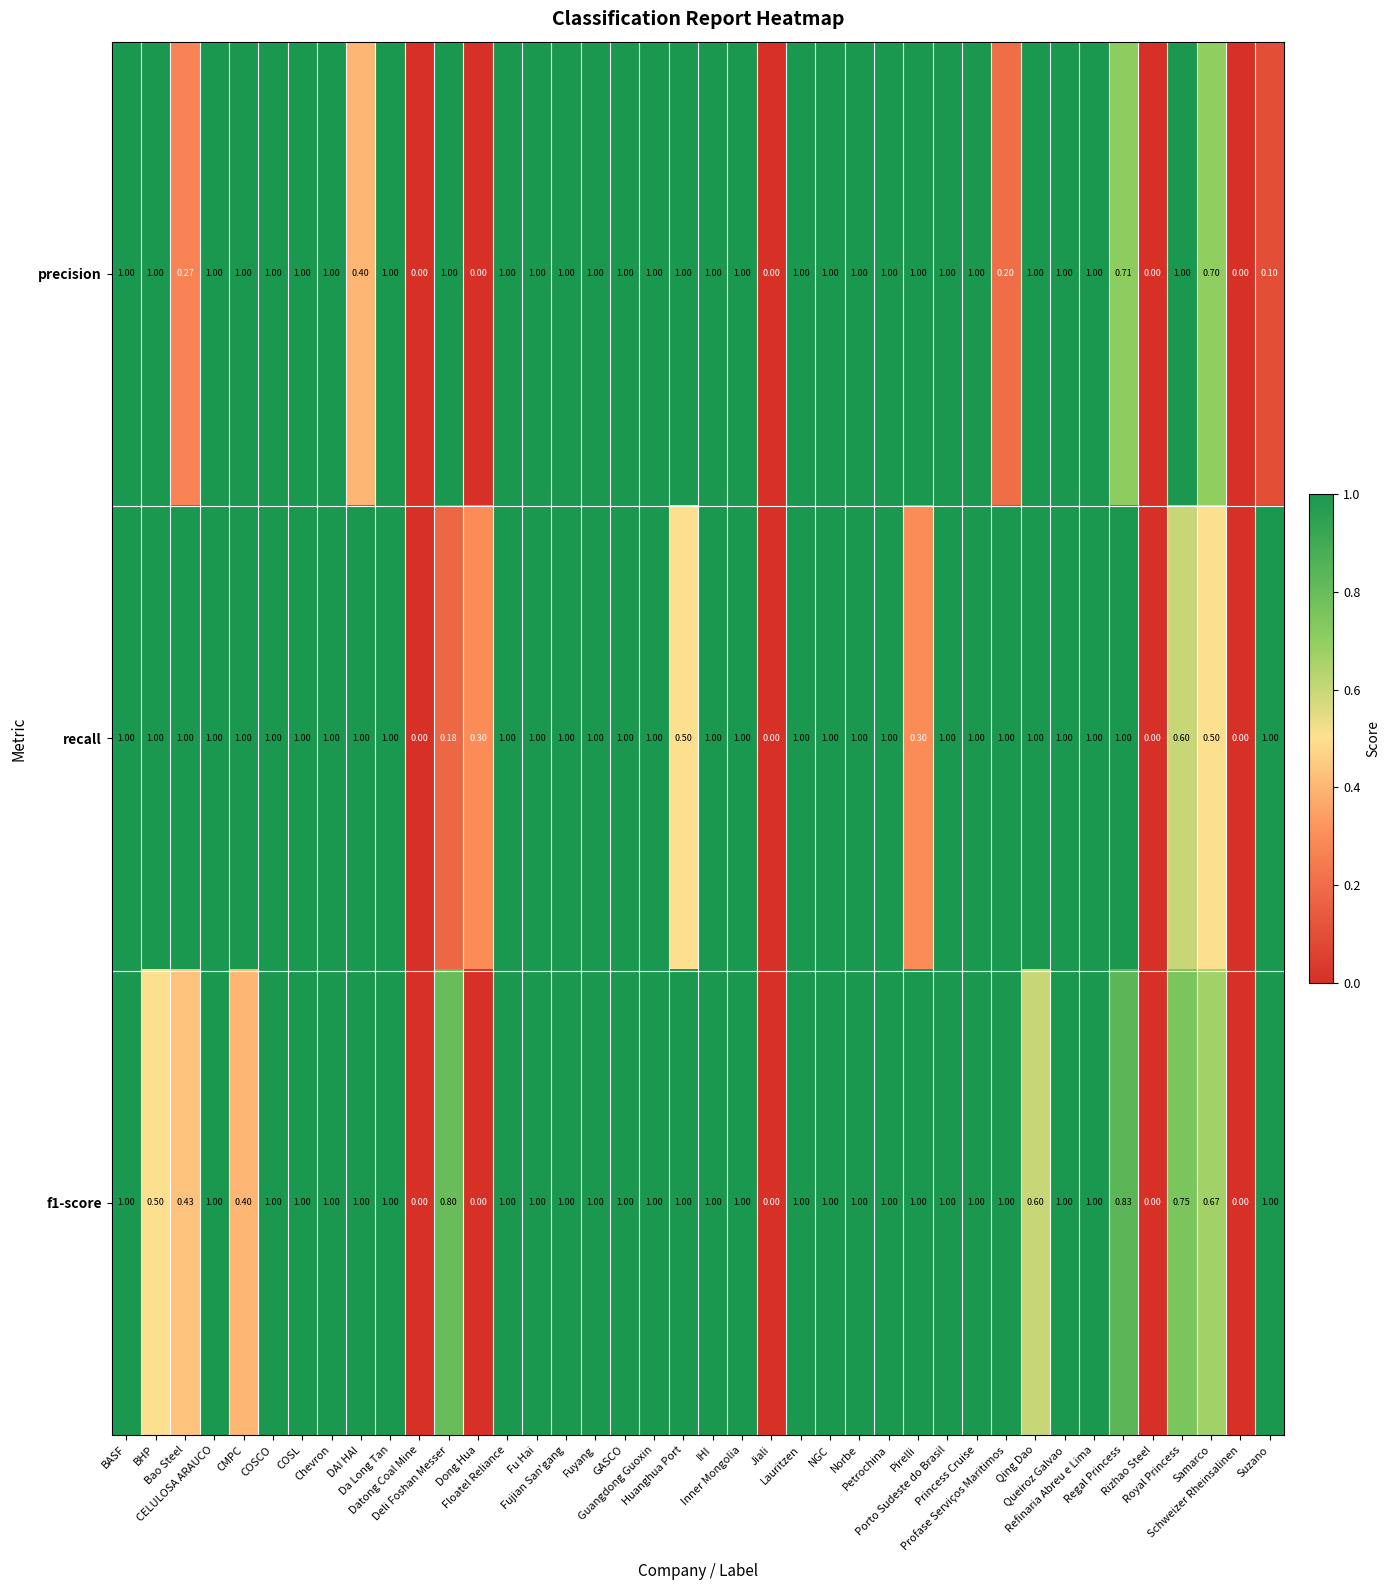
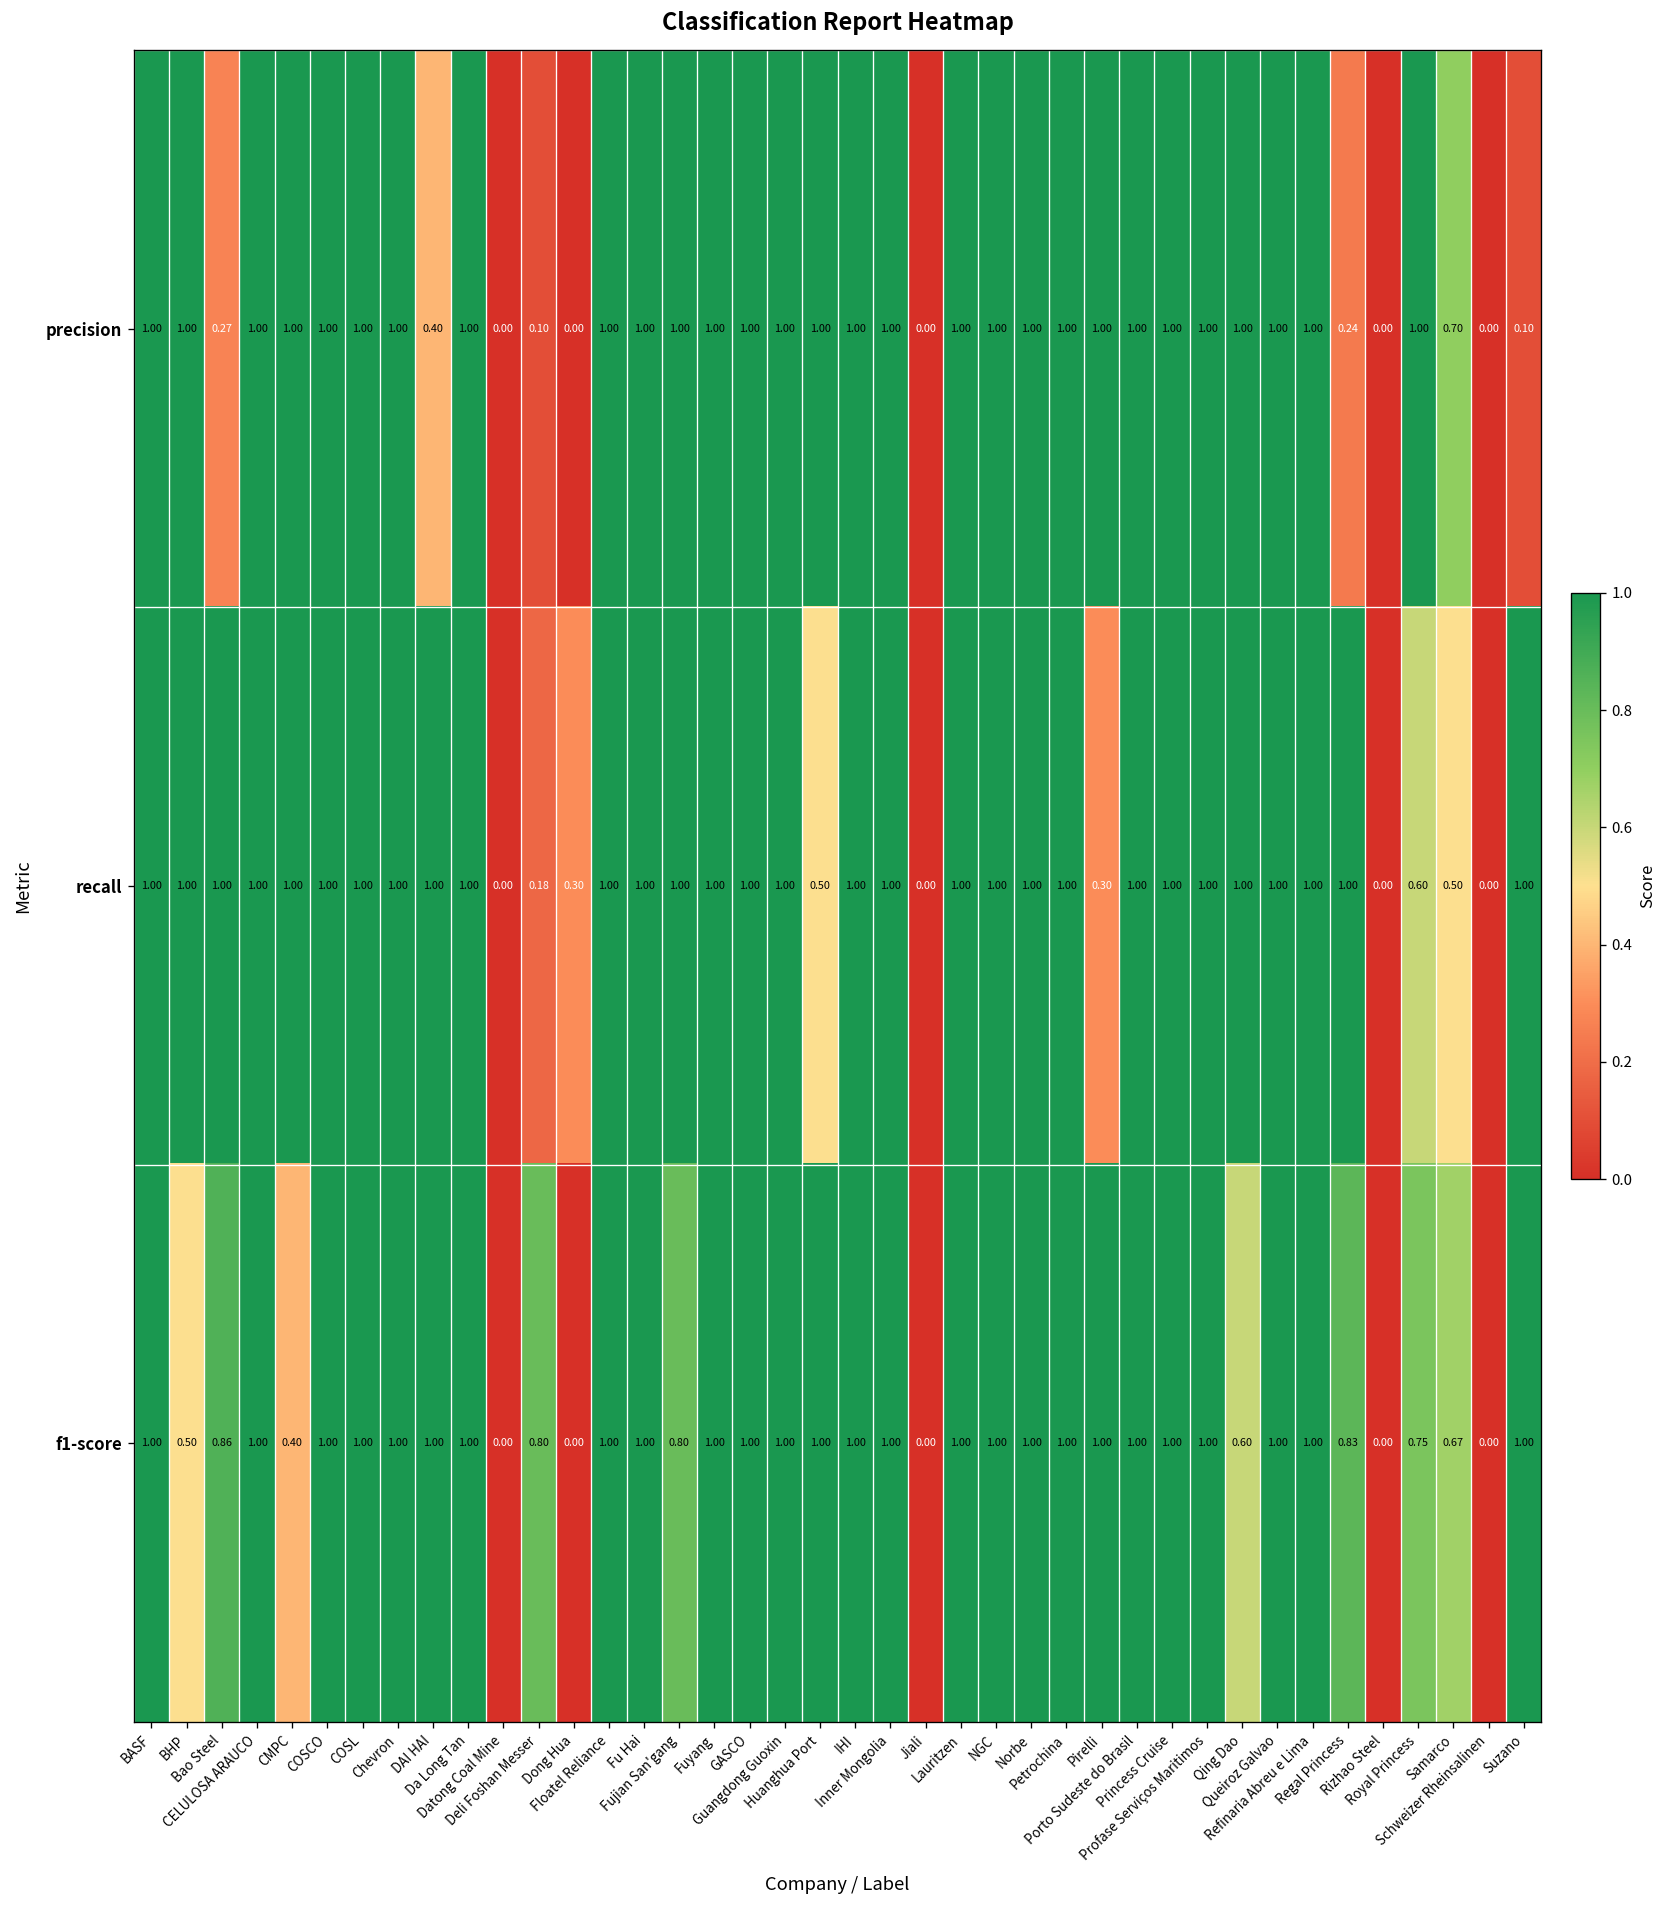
  {
    "precision": {
      "BASF": 1.00,
      "BHP": 1.00,
      "Bao Steel": 0.27,
      "CELULOSA ARAUCO": 1.00,
      "CMPC": 1.00,
      "COSCO": 1.00,
      "COSL": 1.00,
      "Chevron": 1.00,
      "DAI HAI": 0.40,
      "Da Long Tan": 1.00,
      "Datong Coal Mine": 0.00,
-     "Deli Foshan Messer": 1.00,
+     "Deli Foshan Messer": 0.10,
      "Dong Hua": 0.00,
      "Floatel Reliance": 1.00,
      "Fu Hai": 1.00,
      "Fujian San'gang": 1.00,
      "Fuyang": 1.00,
      "GASCO": 1.00,
      "Guangdong Guoxin": 1.00,
      "Huanghua Port": 1.00,
      "IHI": 1.00,
      "Inner Mongolia": 1.00,
      "Jiali": 0.00,
      "Lauritzen": 1.00,
      "NGC": 1.00,
      "Norbe": 1.00,
      "Petrochina": 1.00,
      "Pirelli": 1.00,
      "Porto Sudeste do Brasil": 1.00,
      "Princess Cruise": 1.00,
-     "Profase Serviços Maritimos": 0.20,
+     "Profase Serviços Maritimos": 1.00,
      "Qing Dao": 1.00,
      "Queiroz Galvao": 1.00,
      "Refinaria Abreu e Lima": 1.00,
-     "Regal Princess": 0.71,
+     "Regal Princess": 0.24,
      "Rizhao Steel": 0.00,
      "Royal Princess": 1.00,
      "Samarco": 0.70,
      "Schweizer Rheinsalinen": 0.00,
      "Suzano": 0.10
    },
    "recall": {
      "BASF": 1.00,
      "BHP": 1.00,
      "Bao Steel": 1.00,
      "CELULOSA ARAUCO": 1.00,
      "CMPC": 1.00,
      "COSCO": 1.00,
      "COSL": 1.00,
      "Chevron": 1.00,
      "DAI HAI": 1.00,
      "Da Long Tan": 1.00,
      "Datong Coal Mine": 0.00,
      "Deli Foshan Messer": 0.18,
      "Dong Hua": 0.30,
      "Floatel Reliance": 1.00,
      "Fu Hai": 1.00,
      "Fujian San'gang": 1.00,
      "Fuyang": 1.00,
      "GASCO": 1.00,
      "Guangdong Guoxin": 1.00,
      "Huanghua Port": 0.50,
      "IHI": 1.00,
      "Inner Mongolia": 1.00,
      "Jiali": 0.00,
      "Lauritzen": 1.00,
      "NGC": 1.00,
      "Norbe": 1.00,
      "Petrochina": 1.00,
      "Pirelli": 0.30,
      "Porto Sudeste do Brasil": 1.00,
      "Princess Cruise": 1.00,
      "Profase Serviços Maritimos": 1.00,
      "Qing Dao": 1.00,
      "Queiroz Galvao": 1.00,
      "Refinaria Abreu e Lima": 1.00,
      "Regal Princess": 1.00,
      "Rizhao Steel": 0.00,
      "Royal Princess": 0.60,
      "Samarco": 0.50,
      "Schweizer Rheinsalinen": 0.00,
      "Suzano": 1.00
    },
    "f1-score": {
      "BASF": 1.00,
      "BHP": 0.50,
-     "Bao Steel": 0.43,
+     "Bao Steel": 0.86,
      "CELULOSA ARAUCO": 1.00,
      "CMPC": 0.40,
      "COSCO": 1.00,
      "COSL": 1.00,
      "Chevron": 1.00,
      "DAI HAI": 1.00,
      "Da Long Tan": 1.00,
      "Datong Coal Mine": 0.00,
      "Deli Foshan Messer": 0.80,
      "Dong Hua": 0.00,
      "Floatel Reliance": 1.00,
      "Fu Hai": 1.00,
-     "Fujian San'gang": 1.00,
+     "Fujian San'gang": 0.80,
      "Fuyang": 1.00,
      "GASCO": 1.00,
      "Guangdong Guoxin": 1.00,
      "Huanghua Port": 1.00,
      "IHI": 1.00,
      "Inner Mongolia": 1.00,
      "Jiali": 0.00,
      "Lauritzen": 1.00,
      "NGC": 1.00,
      "Norbe": 1.00,
      "Petrochina": 1.00,
      "Pirelli": 1.00,
      "Porto Sudeste do Brasil": 1.00,
      "Princess Cruise": 1.00,
      "Profase Serviços Maritimos": 1.00,
      "Qing Dao": 0.60,
      "Queiroz Galvao": 1.00,
      "Refinaria Abreu e Lima": 1.00,
      "Regal Princess": 0.83,
      "Rizhao Steel": 0.00,
      "Royal Princess": 0.75,
      "Samarco": 0.67,
      "Schweizer Rheinsalinen": 0.00,
      "Suzano": 1.00
    }
  }
